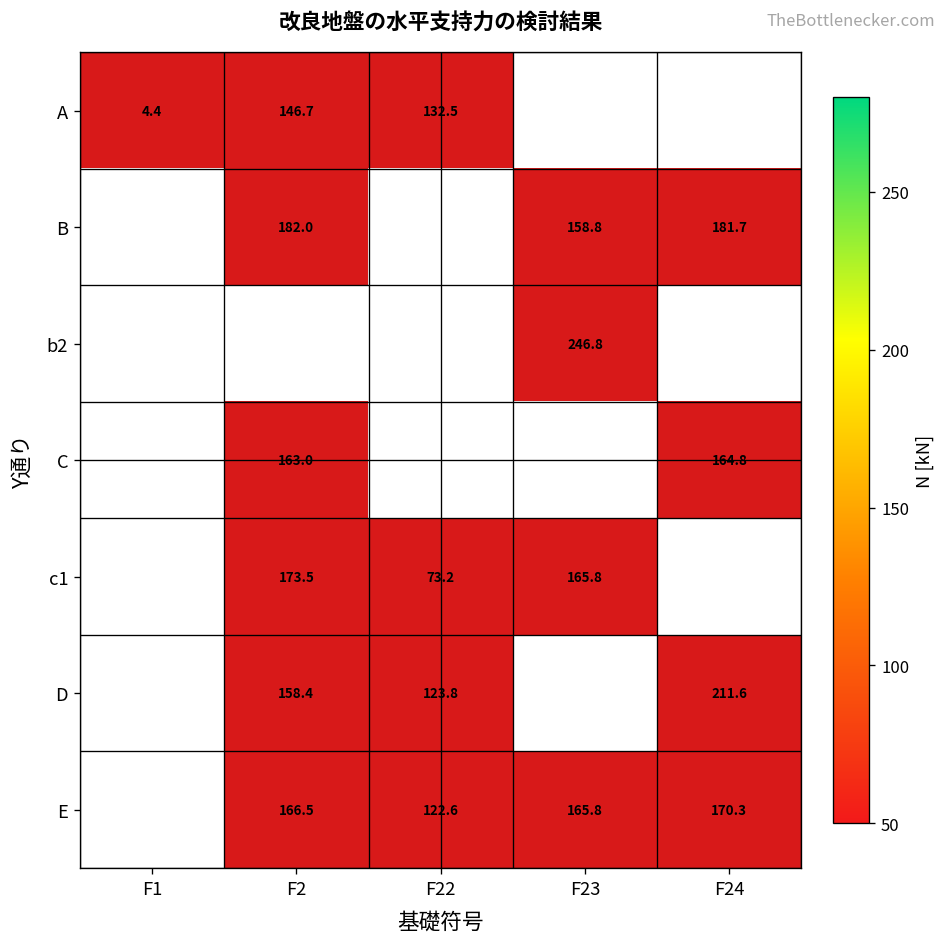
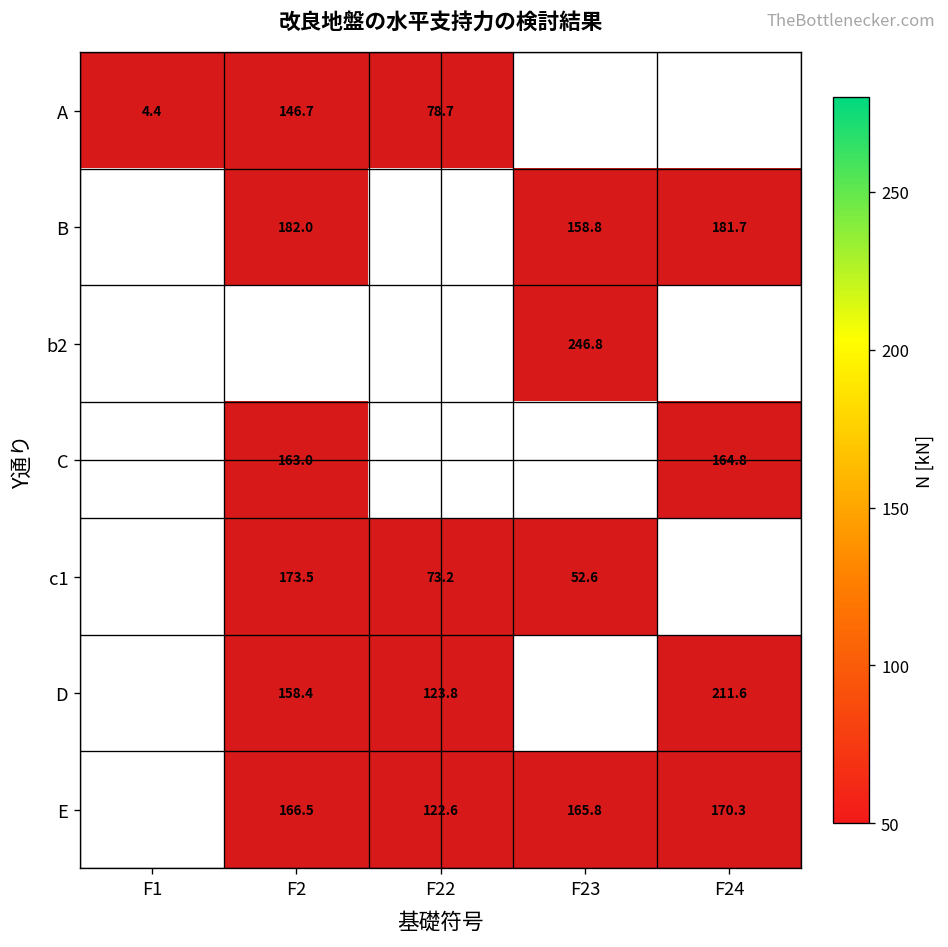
  {
    "A": {
      "F1": 4.4,
      "F2": 146.7,
-     "F22": 132.5
+     "F22": 78.7
    },
    "B": {
      "F2": 182.0,
      "F23": 158.8,
      "F24": 181.7
    },
    "b2": {
      "F23": 246.8
    },
    "C": {
      "F2": 163.0,
      "F24": 164.8
    },
    "c1": {
      "F2": 173.5,
      "F22": 73.2,
-     "F23": 165.8
+     "F23": 52.6
    },
    "D": {
      "F2": 158.4,
      "F22": 123.8,
      "F24": 211.6
    },
    "E": {
      "F2": 166.5,
      "F22": 122.6,
      "F23": 165.8,
      "F24": 170.3
    }
  }
